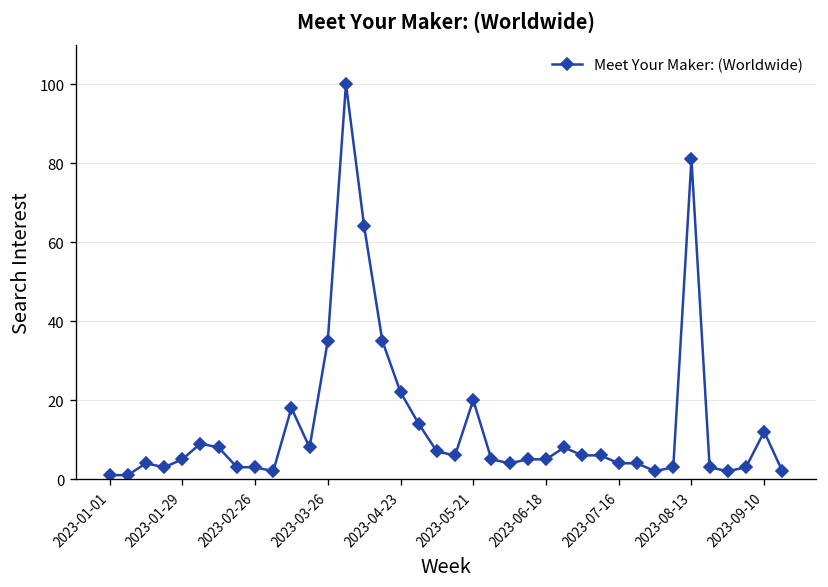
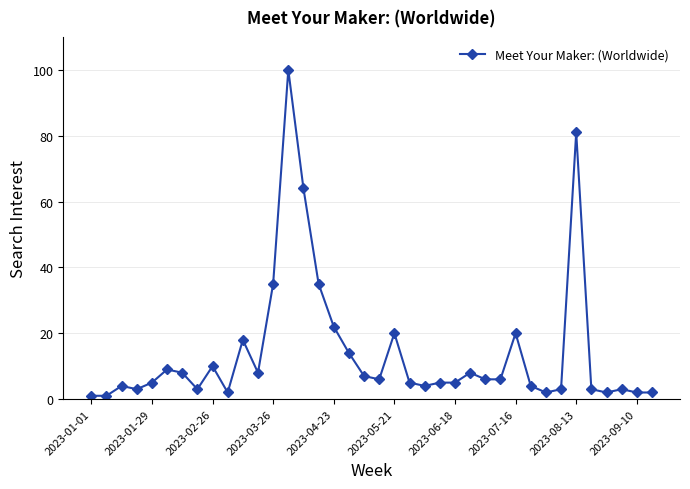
  {
    "2023-01-01": 1,
    "2023-01-29": 5,
-   "2023-02-26": 3,
+   "2023-02-26": 10,
    "2023-03-26": 35,
    "2023-04-23": 22,
    "2023-05-21": 20,
    "2023-06-18": 5,
-   "2023-07-16": 4,
+   "2023-07-16": 20,
    "2023-08-13": 81,
-   "2023-09-10": 12
+   "2023-09-10": 2
  }
